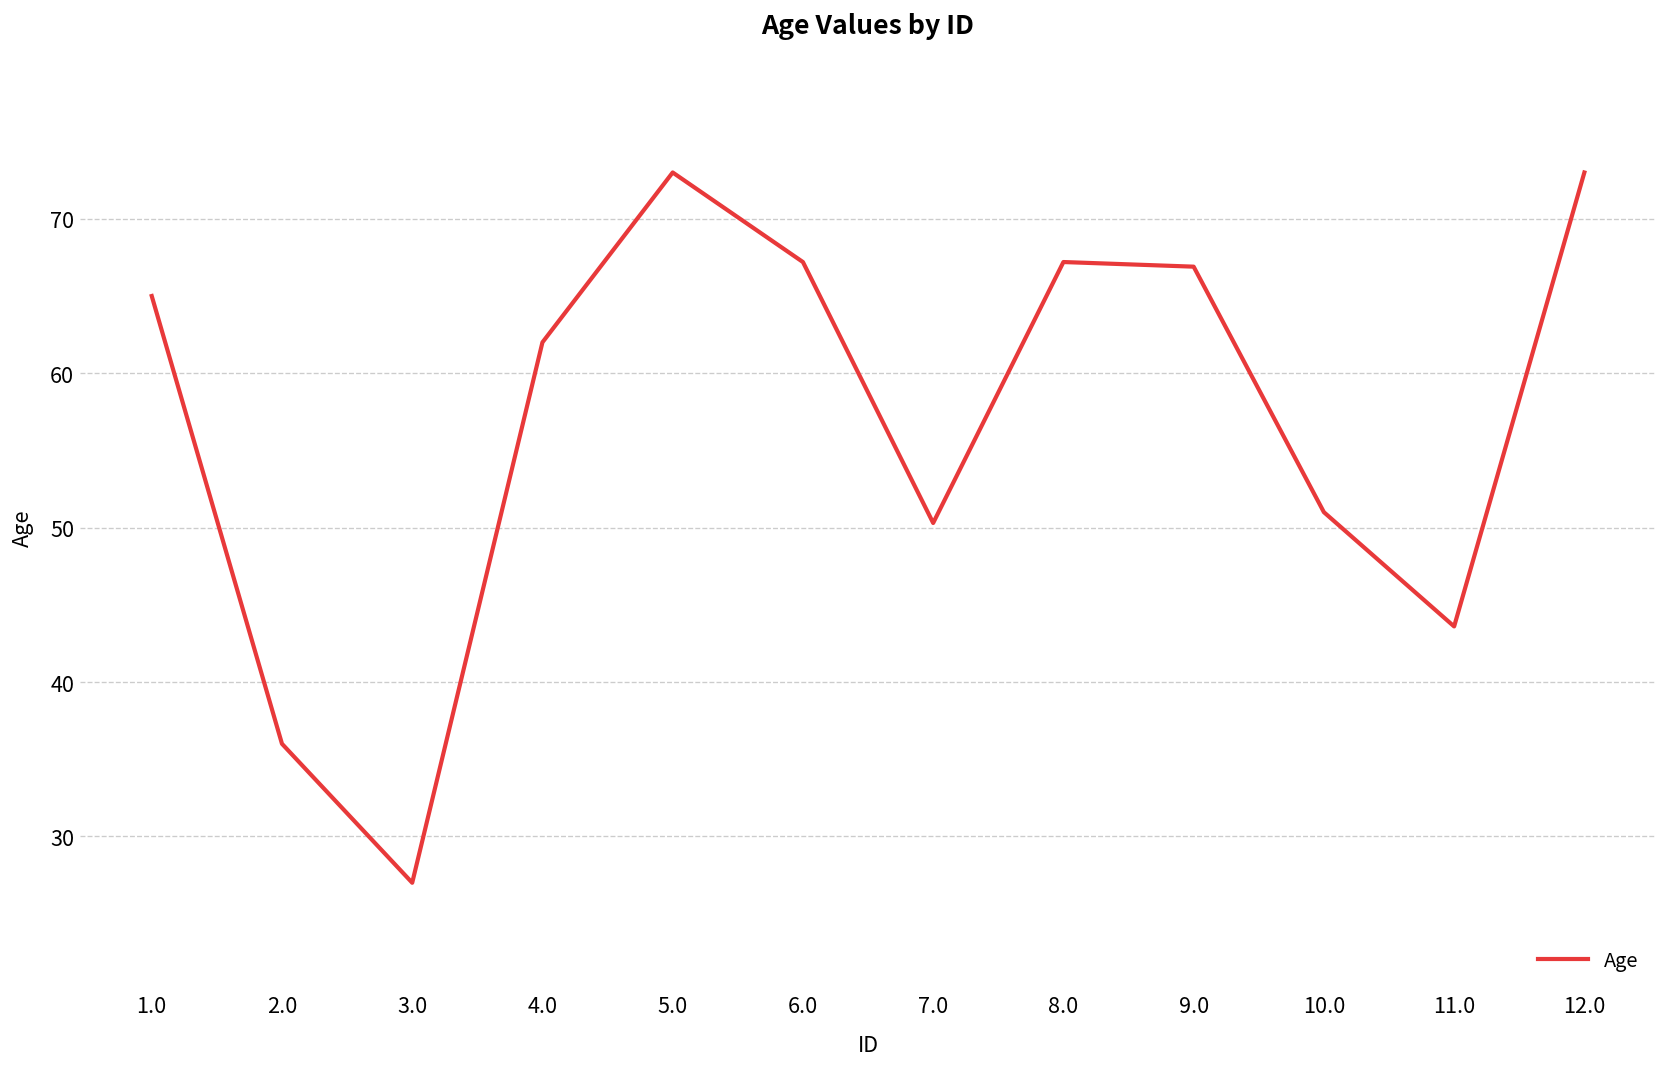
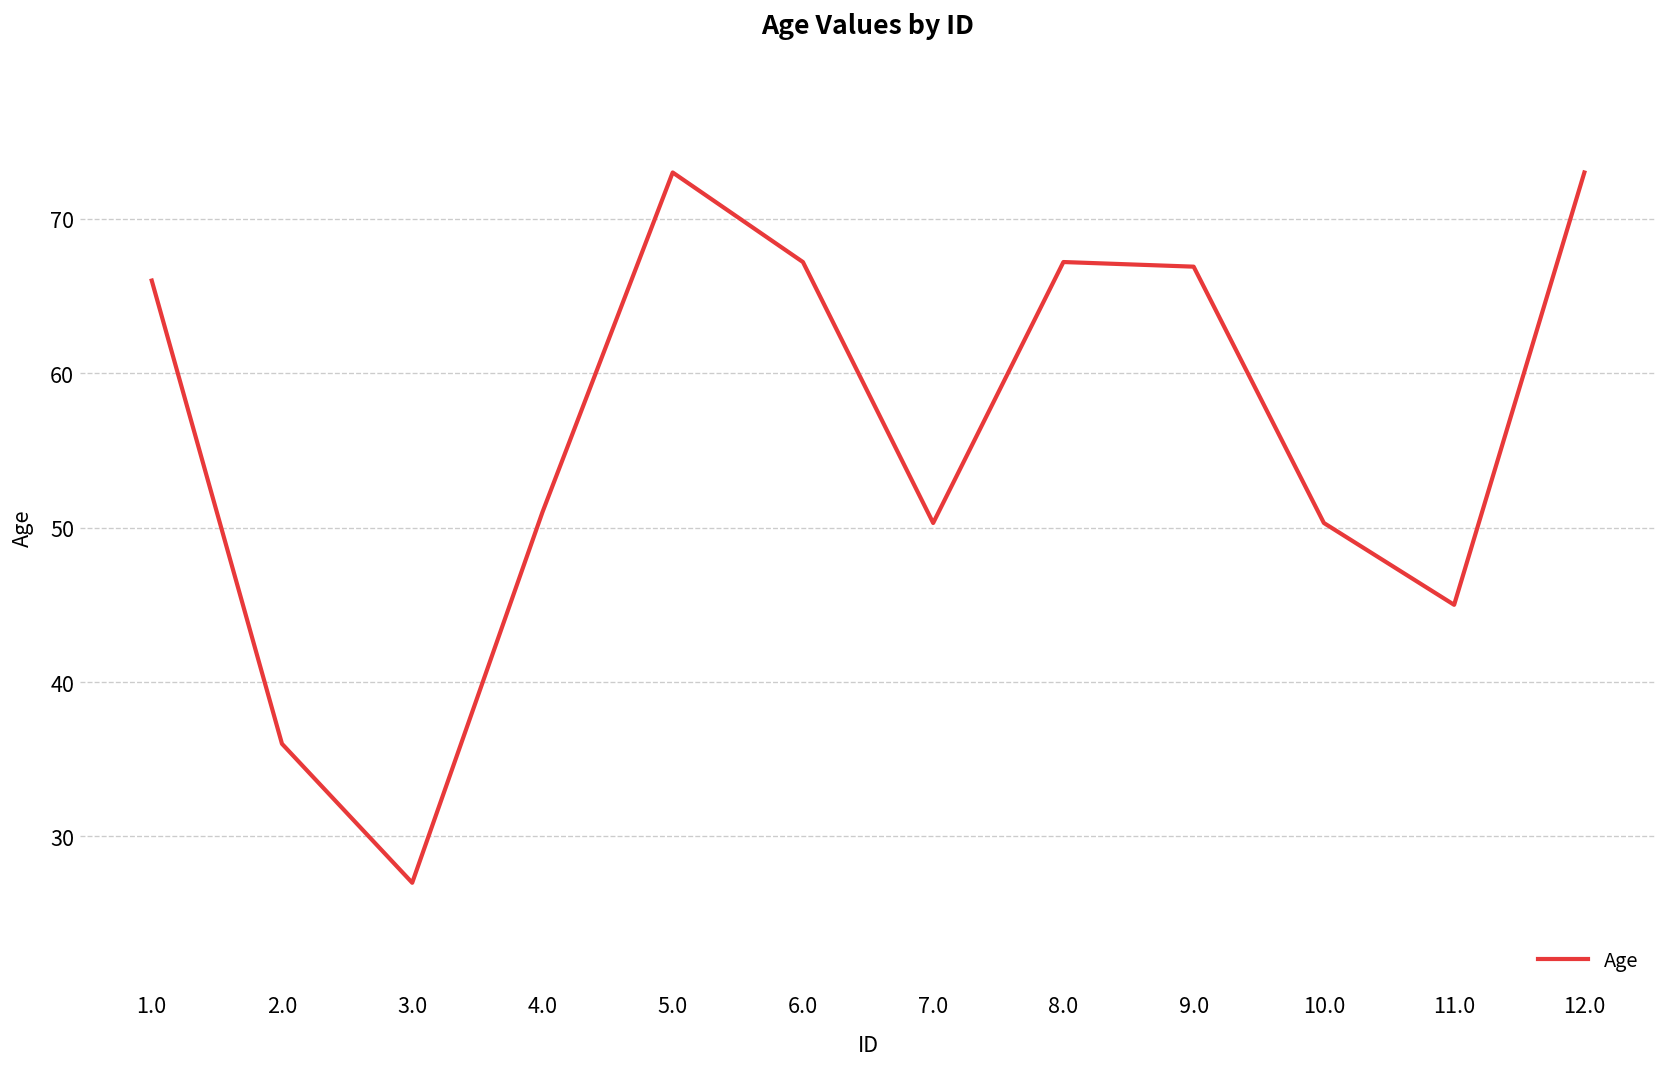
  {
-   "1.0": 65,
+   "1.0": 66,
    "2.0": 36.0,
    "3.0": 27.0,
-   "4.0": 62,
+   "4.0": 51,
    "5.0": 73.0,
    "6.0": 67.2,
    "7.0": 50.3,
    "8.0": 67.2,
    "9.0": 66.9,
-   "10.0": 51.0,
-   "11.0": 43.6,
+   "10.0": 50.3,
+   "11.0": 45.0,
    "12.0": 73.0
  }
